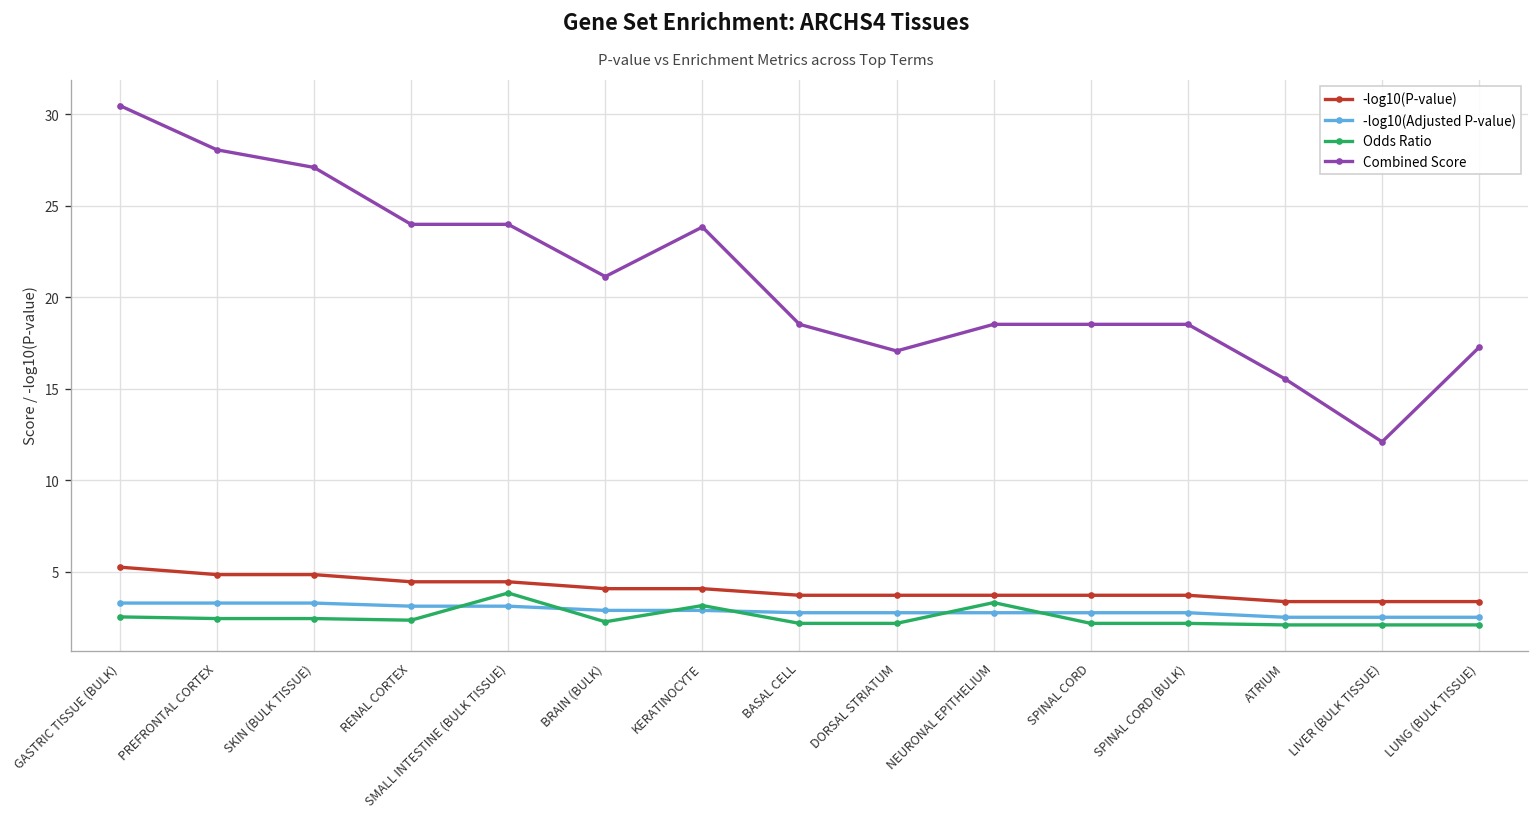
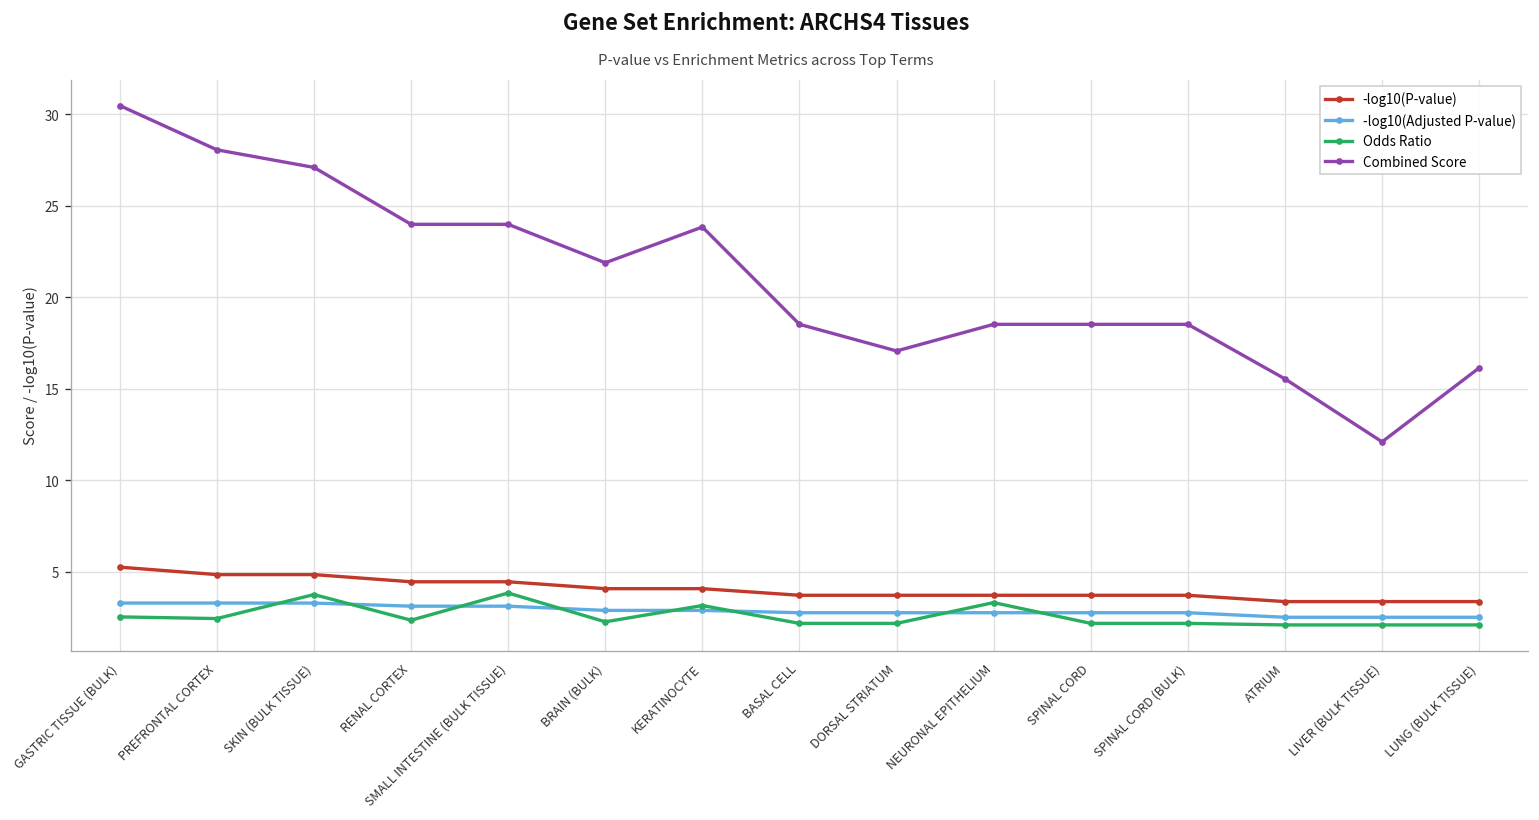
  {
    "-log10(P-value)": {
      "GASTRIC TISSUE (BULK)": 5.2,
      "PREFRONTAL CORTEX": 4.8,
      "SKIN (BULK TISSUE)": 4.8,
      "RENAL CORTEX": 4.4,
      "SMALL INTESTINE (BULK TISSUE)": 4.4,
      "BRAIN (BULK)": 4.1,
      "KERATINOCYTE": 4.1,
      "BASAL CELL": 3.7,
      "DORSAL STRIATUM": 3.7,
      "NEURONAL EPITHELIUM": 3.7,
      "SPINAL CORD": 3.7,
      "SPINAL CORD (BULK)": 3.7,
      "ATRIUM": 3.4,
      "LIVER (BULK TISSUE)": 3.4,
      "LUNG (BULK TISSUE)": 3.4
    },
    "-log10(Adjusted P-value)": {
      "GASTRIC TISSUE (BULK)": 3.3,
      "PREFRONTAL CORTEX": 3.3,
      "SKIN (BULK TISSUE)": 3.3,
      "RENAL CORTEX": 3.1,
      "SMALL INTESTINE (BULK TISSUE)": 3.1,
      "BRAIN (BULK)": 2.9,
      "KERATINOCYTE": 2.9,
      "BASAL CELL": 2.8,
      "DORSAL STRIATUM": 2.8,
      "NEURONAL EPITHELIUM": 2.8,
      "SPINAL CORD": 2.8,
      "SPINAL CORD (BULK)": 2.8,
      "ATRIUM": 2.5,
      "LIVER (BULK TISSUE)": 2.5,
      "LUNG (BULK TISSUE)": 2.5
    },
    "Odds Ratio": {
      "GASTRIC TISSUE (BULK)": 2.5,
      "PREFRONTAL CORTEX": 2.4,
-     "SKIN (BULK TISSUE)": 2.4,
+     "SKIN (BULK TISSUE)": 3.7,
      "RENAL CORTEX": 2.3,
      "SMALL INTESTINE (BULK TISSUE)": 3.8,
      "BRAIN (BULK)": 2.3,
      "KERATINOCYTE": 3.1,
      "BASAL CELL": 2.2,
      "DORSAL STRIATUM": 2.2,
      "NEURONAL EPITHELIUM": 3.3,
      "SPINAL CORD": 2.2,
      "SPINAL CORD (BULK)": 2.2,
      "ATRIUM": 2.1,
      "LIVER (BULK TISSUE)": 2.1,
      "LUNG (BULK TISSUE)": 2.1
    },
    "Combined Score": {
      "GASTRIC TISSUE (BULK)": 30.5,
      "PREFRONTAL CORTEX": 28.1,
      "SKIN (BULK TISSUE)": 27.1,
      "RENAL CORTEX": 24.0,
      "SMALL INTESTINE (BULK TISSUE)": 24.0,
-     "BRAIN (BULK)": 21.1,
+     "BRAIN (BULK)": 21.9,
      "KERATINOCYTE": 23.8,
      "BASAL CELL": 18.5,
      "DORSAL STRIATUM": 17.1,
      "NEURONAL EPITHELIUM": 18.5,
      "SPINAL CORD": 18.5,
      "SPINAL CORD (BULK)": 18.5,
      "ATRIUM": 15.5,
      "LIVER (BULK TISSUE)": 12.1,
-     "LUNG (BULK TISSUE)": 17.3
+     "LUNG (BULK TISSUE)": 16.1
    }
  }
